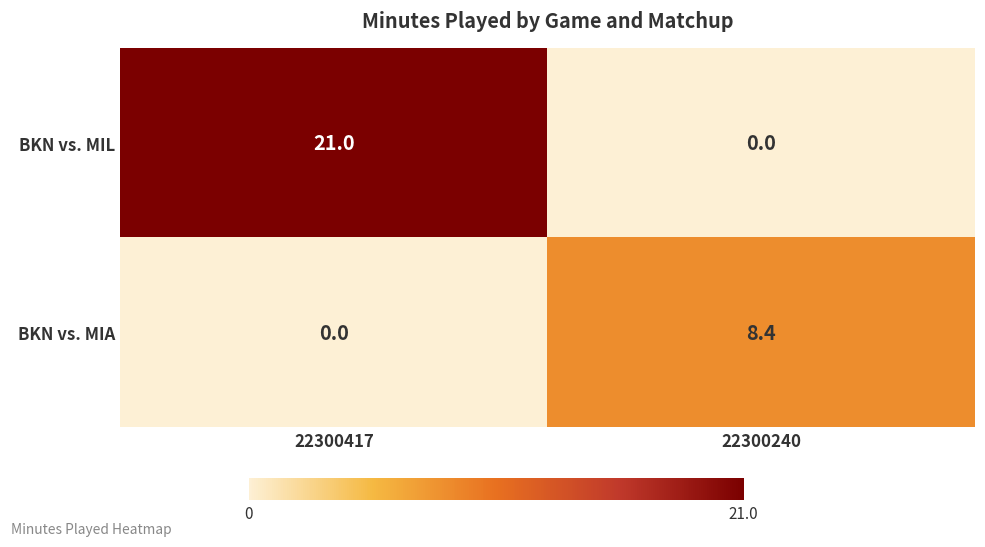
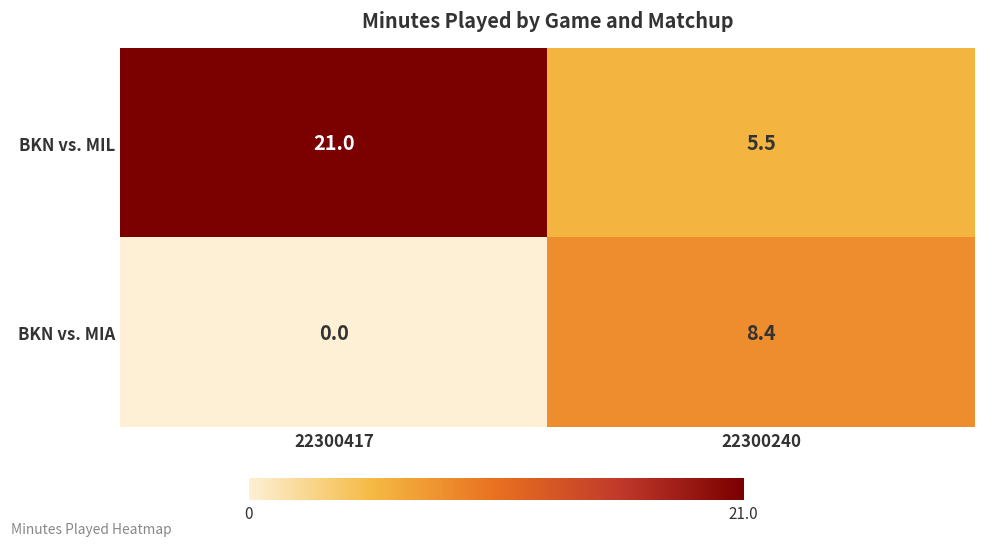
  {
    "BKN vs. MIL": {
      "22300417": 21.0,
-     "22300240": 0.0
+     "22300240": 5.5
    },
    "BKN vs. MIA": {
      "22300417": 0.0,
      "22300240": 8.4
    }
  }
